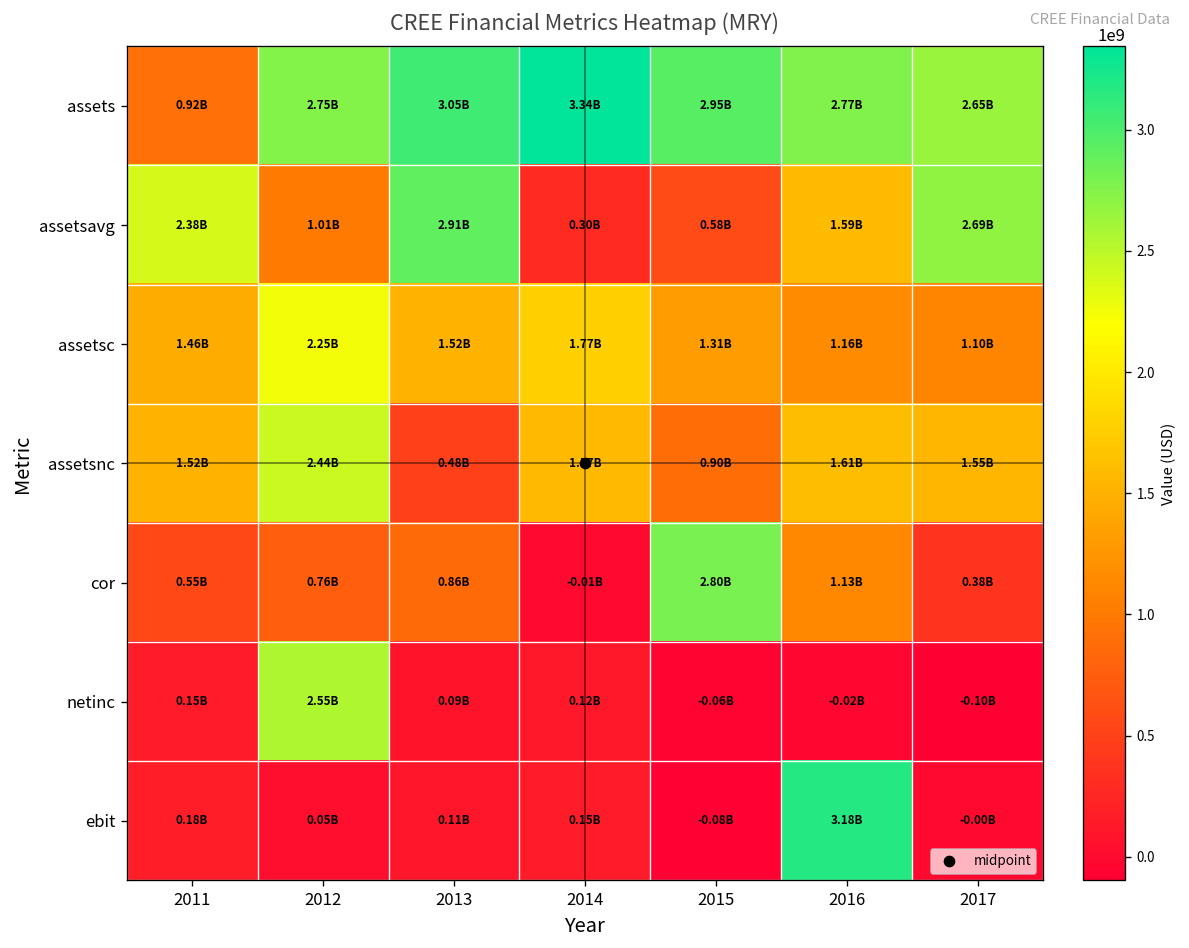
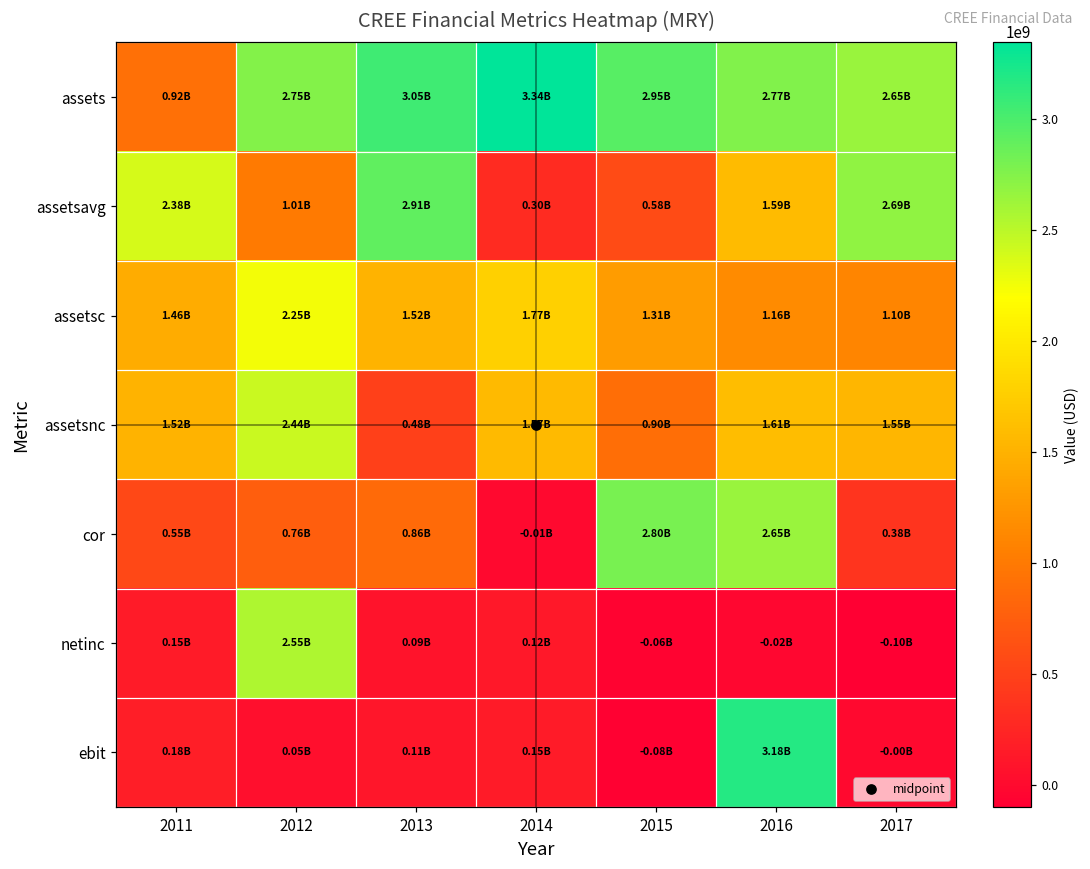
  {
    "assets": {
      "2011": "0.92B",
      "2012": "2.75B",
      "2013": "3.05B",
      "2014": "3.34B",
      "2015": "2.95B",
      "2016": "2.77B",
      "2017": "2.65B"
    },
    "assetsavg": {
      "2011": "2.38B",
      "2012": "1.01B",
      "2013": "2.91B",
      "2014": "0.30B",
      "2015": "0.58B",
      "2016": "1.59B",
      "2017": "2.69B"
    },
    "assetsc": {
      "2011": "1.46B",
      "2012": "2.25B",
      "2013": "1.52B",
      "2014": "1.77B",
      "2015": "1.31B",
      "2016": "1.16B",
      "2017": "1.10B"
    },
    "assetsnc": {
      "2011": "1.52B",
      "2012": "2.44B",
      "2013": "0.48B",
      "2015": "0.90B",
      "2016": "1.61B",
      "2017": "1.55B"
    },
    "cor": {
      "2011": "0.55B",
      "2012": "0.76B",
      "2013": "0.86B",
      "2014": "-0.01B",
      "2015": "2.80B",
-     "2016": "1.13B",
+     "2016": "2.65B",
      "2017": "0.38B"
    },
    "netinc": {
      "2011": "0.15B",
      "2012": "2.55B",
      "2013": "0.09B",
      "2014": "0.12B",
      "2015": "-0.06B",
      "2016": "-0.02B",
      "2017": "-0.10B"
    },
    "ebit": {
      "2011": "0.18B",
      "2012": "0.05B",
      "2013": "0.11B",
      "2014": "0.15B",
      "2015": "-0.08B",
      "2016": "3.18B",
      "2017": "-0.00B"
    }
  }
